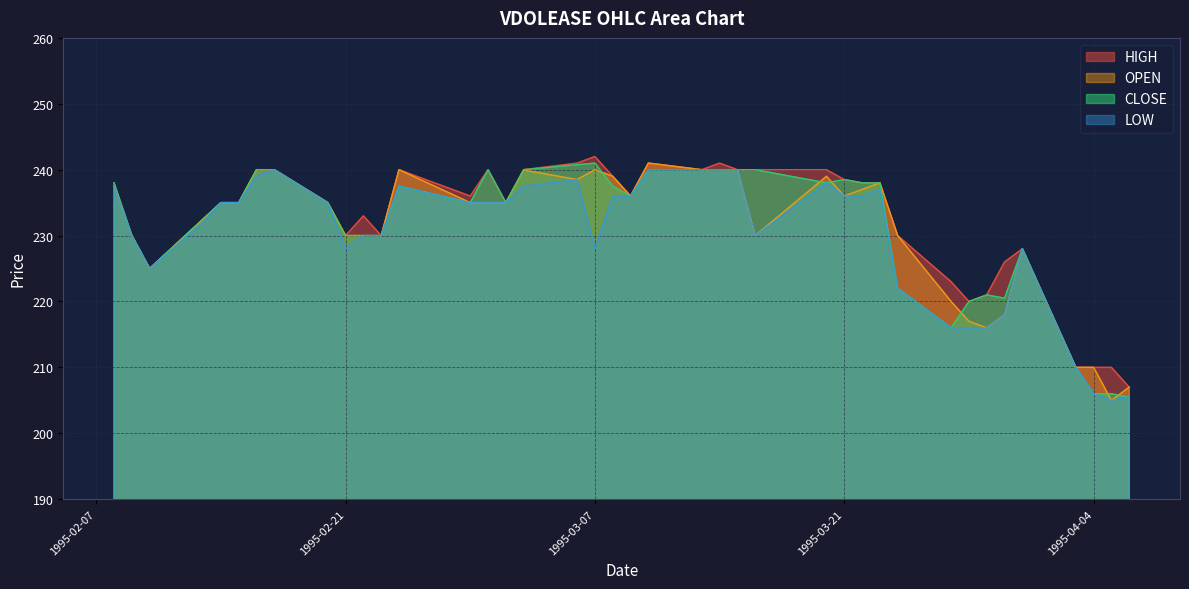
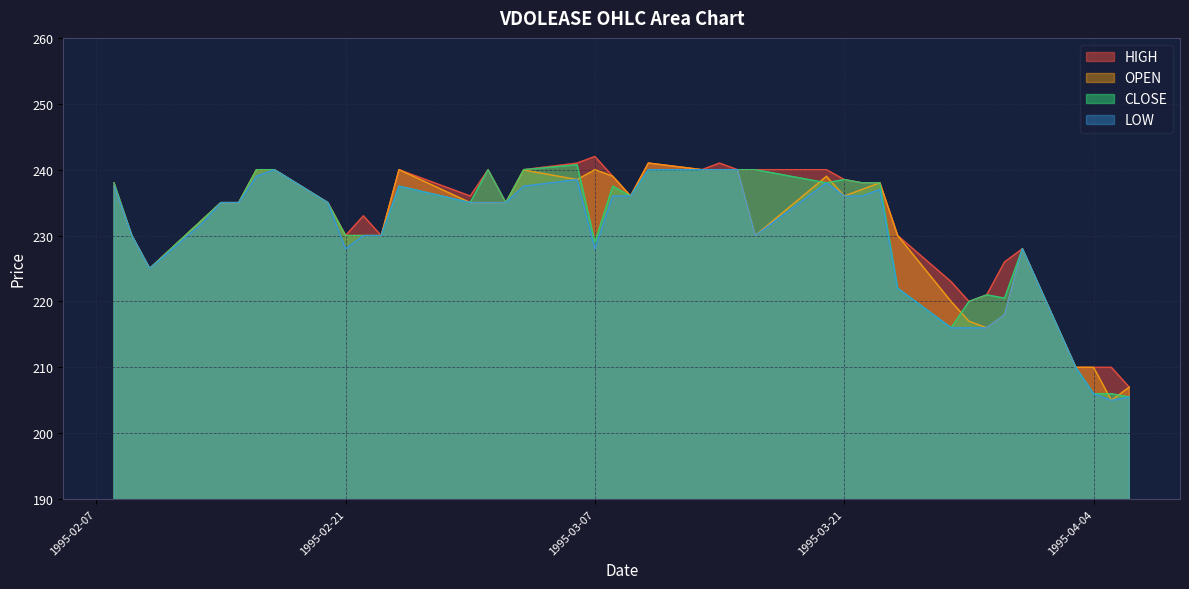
  {
    "CLOSE": {
-     "1995-03-07": 241
+     "1995-03-07": 229
    },
    "LOW": {
      "1995-02-21": 228,
      "1995-03-07": 228
    }
  }
